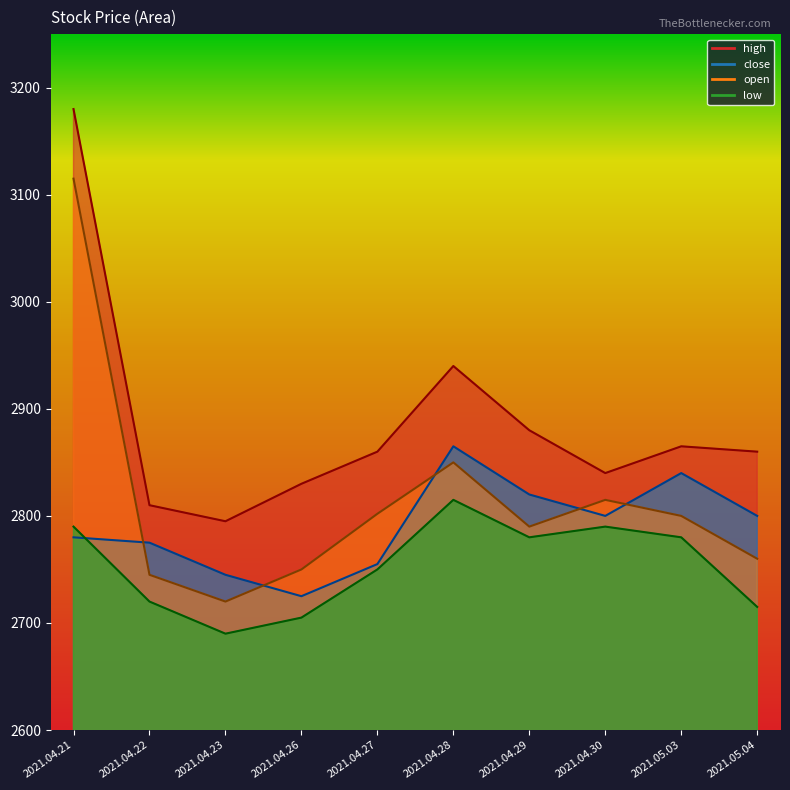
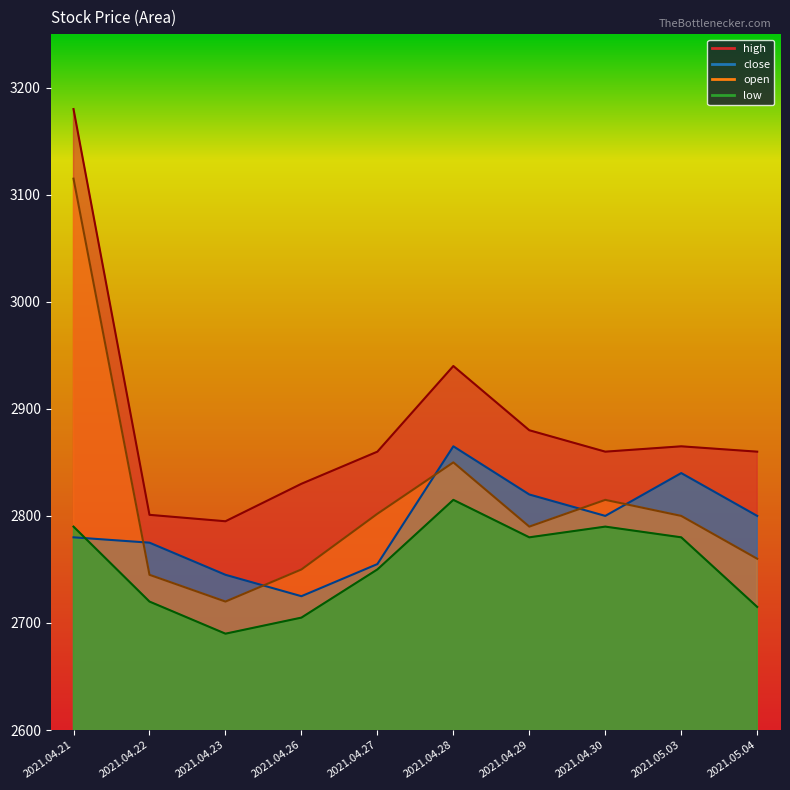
  {
    "high": {
      "2021.04.21": 3180,
-     "2021.04.22": 2810,
+     "2021.04.22": 2801,
      "2021.04.23": 2795,
      "2021.04.26": 2830,
      "2021.04.27": 2860,
      "2021.04.28": 2940,
      "2021.04.29": 2880,
-     "2021.04.30": 2840,
+     "2021.04.30": 2860,
      "2021.05.03": 2865,
      "2021.05.04": 2860
    },
    "close": {
      "2021.04.21": 2780,
      "2021.04.22": 2775,
      "2021.04.23": 2745,
      "2021.04.26": 2725,
      "2021.04.27": 2755,
      "2021.04.28": 2865,
      "2021.04.29": 2820,
      "2021.04.30": 2800,
      "2021.05.03": 2840,
      "2021.05.04": 2800
    },
    "open": {
      "2021.04.21": 3115,
      "2021.04.22": 2745,
      "2021.04.23": 2720,
      "2021.04.26": 2750,
      "2021.04.27": 2802,
      "2021.04.28": 2850,
      "2021.04.29": 2790,
      "2021.04.30": 2815,
      "2021.05.03": 2800,
      "2021.05.04": 2760
    },
    "low": {
      "2021.04.21": 2790,
      "2021.04.22": 2720,
      "2021.04.23": 2690,
      "2021.04.26": 2705,
      "2021.04.27": 2750,
      "2021.04.28": 2815,
      "2021.04.29": 2780,
      "2021.04.30": 2790,
      "2021.05.03": 2780,
      "2021.05.04": 2715
    }
  }
